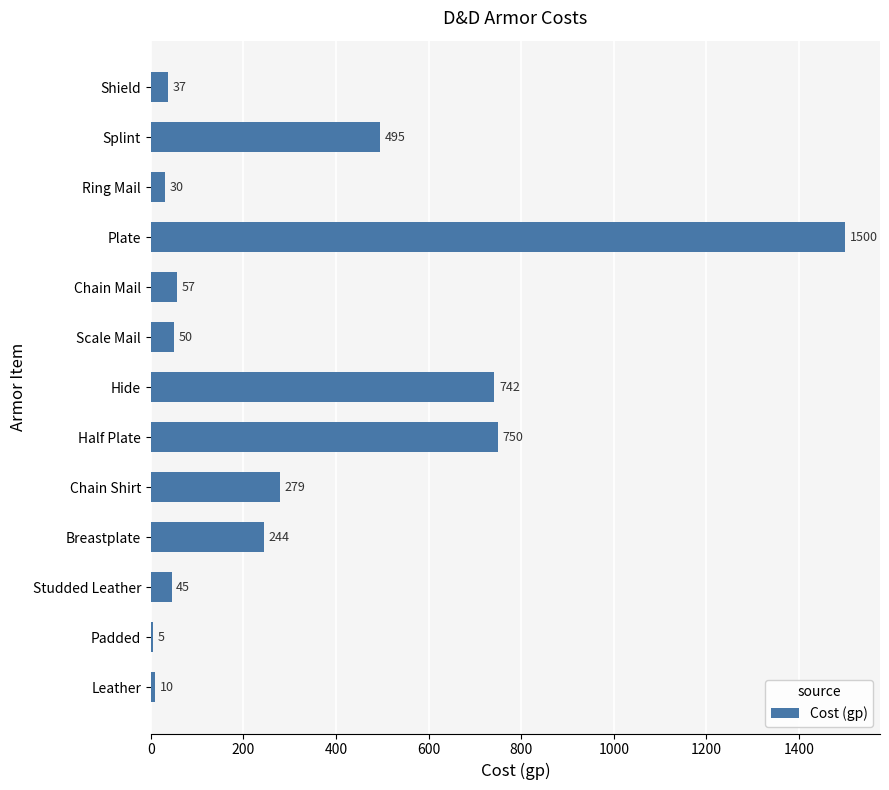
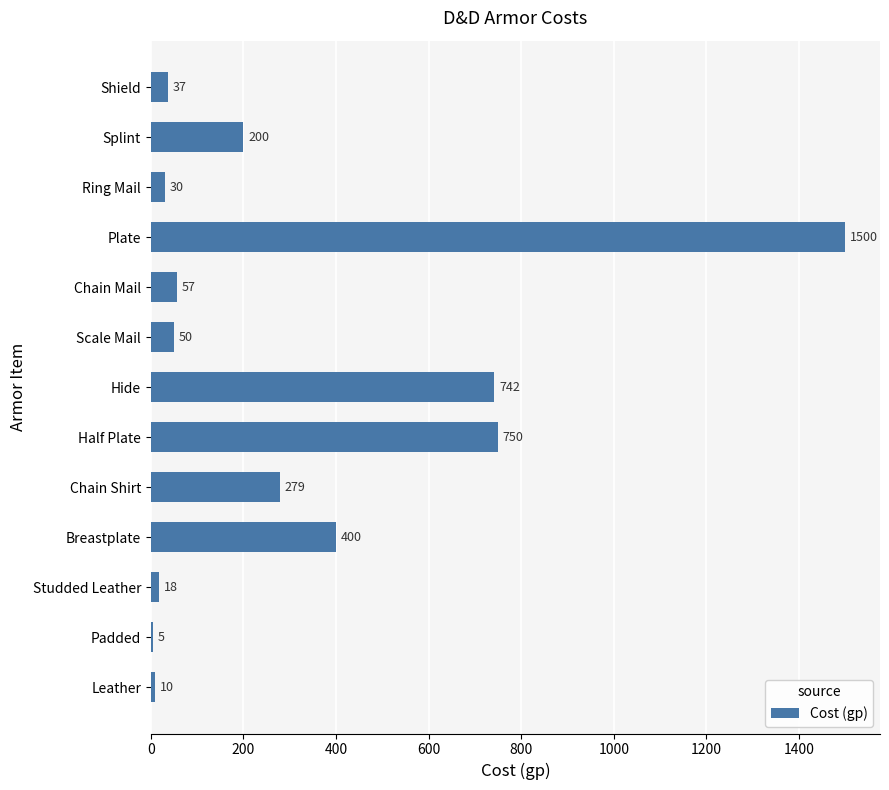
  {
    "Shield": 37,
-   "Splint": 495,
+   "Splint": 200,
    "Ring Mail": 30,
    "Plate": 1500,
    "Chain Mail": 57,
    "Scale Mail": 50,
    "Hide": 742,
    "Half Plate": 750,
    "Chain Shirt": 279,
-   "Breastplate": 244,
-   "Studded Leather": 45,
+   "Breastplate": 400,
+   "Studded Leather": 18,
    "Padded": 5,
    "Leather": 10
  }
